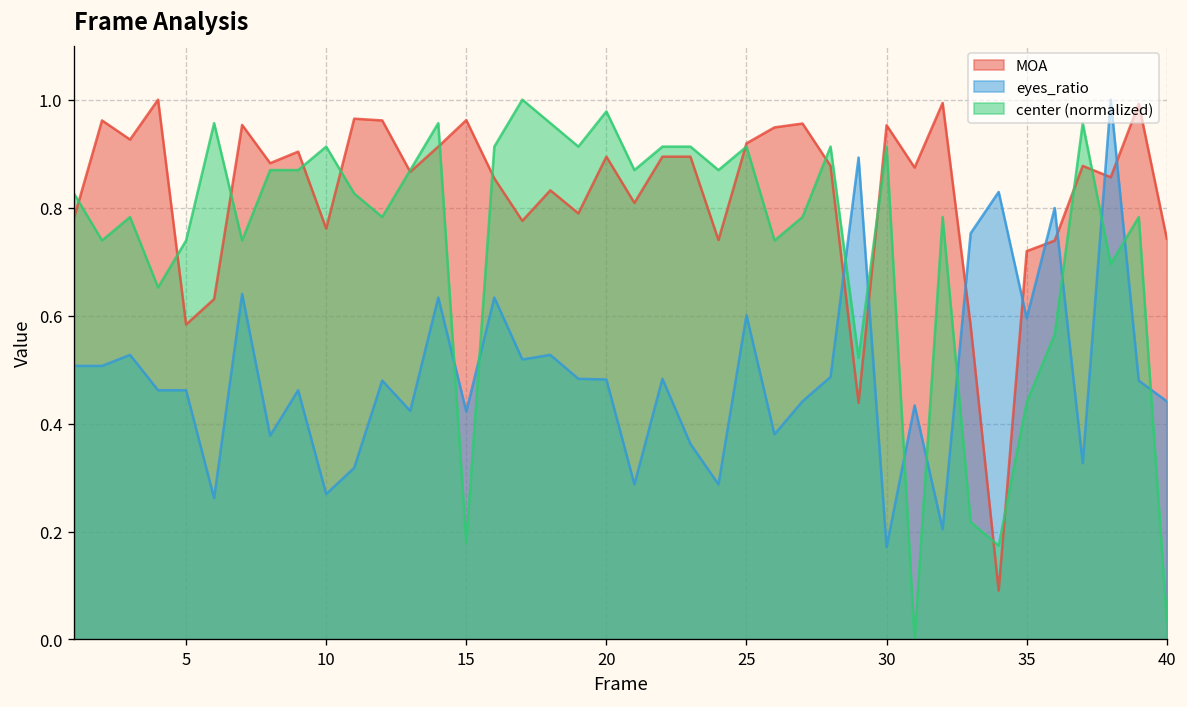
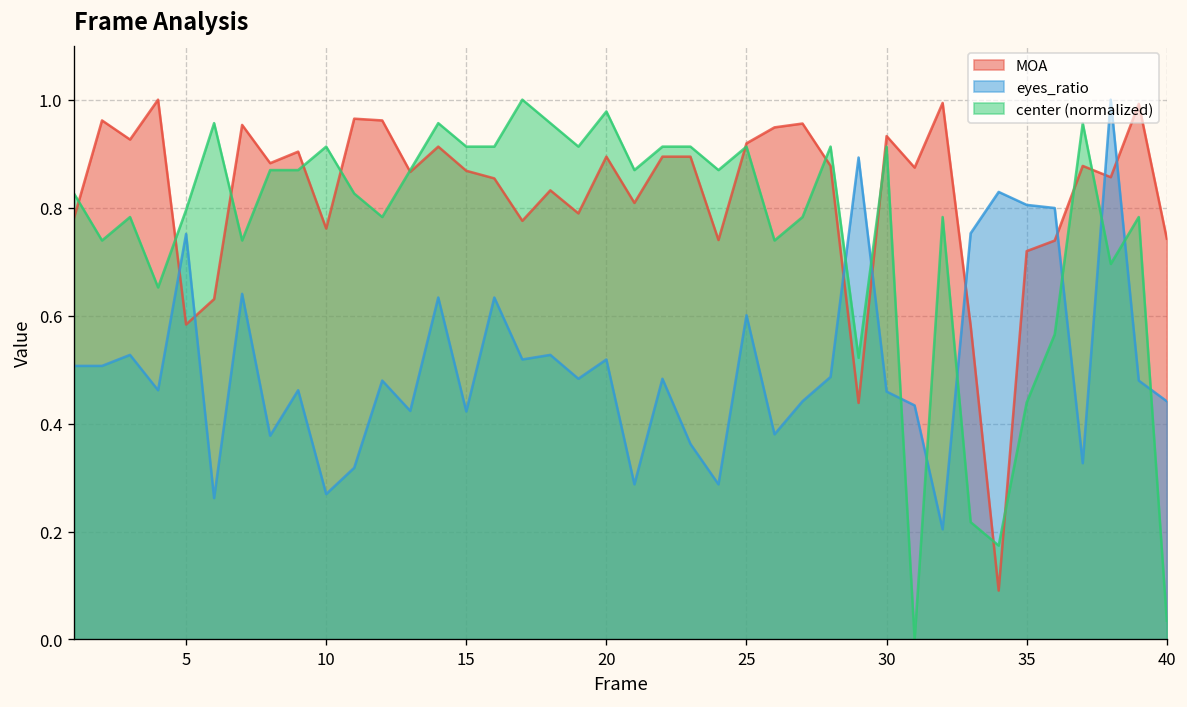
  {
    "MOA": {
      "5": 0.58,
      "10": 0.76,
-     "15": 0.96,
+     "15": 0.87,
      "20": 0.89,
      "25": 0.92,
-     "30": 0.95,
+     "30": 0.93,
      "35": 0.72,
      "40": 0.74
    },
    "eyes_ratio": {
-     "5": 0.46,
+     "5": 0.75,
      "10": 0.27,
      "15": 0.42,
-     "20": 0.48,
+     "20": 0.52,
      "25": 0.60,
-     "30": 0.17,
-     "35": 0.60,
+     "30": 0.46,
+     "35": 0.81,
      "40": 0.44
    },
    "center (normalized)": {
-     "5": 0.74,
+     "5": 0.80,
      "10": 0.91,
-     "15": 0.18,
+     "15": 0.91,
      "20": 0.98,
      "25": 0.91,
      "30": 0.91,
      "35": 0.44,
      "40": 0.03
    }
  }
